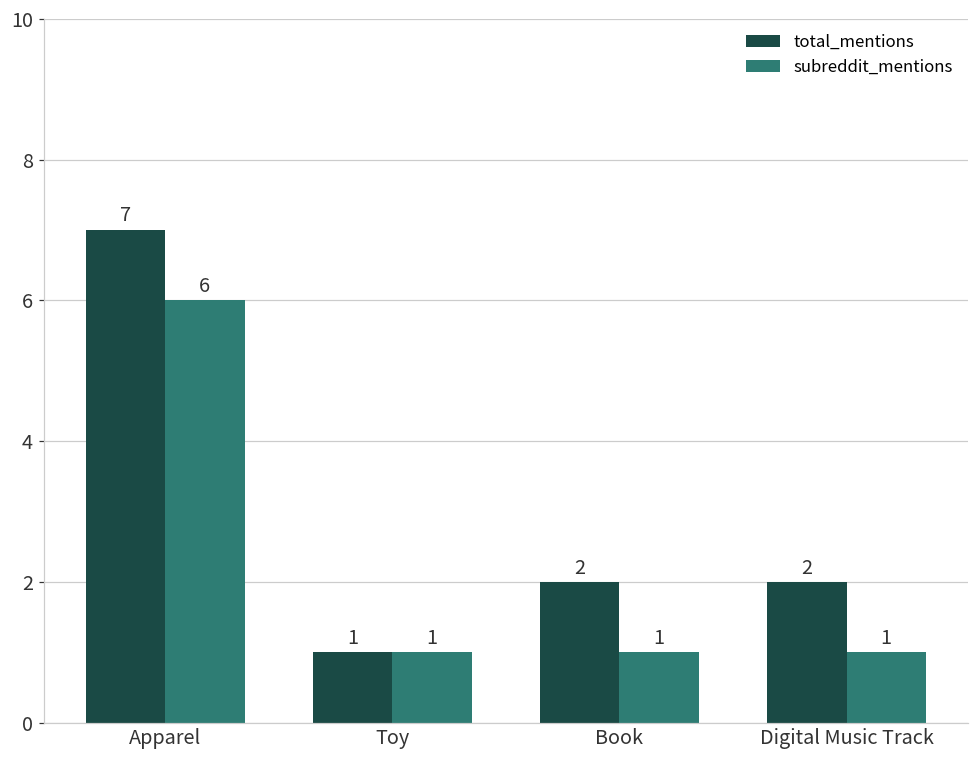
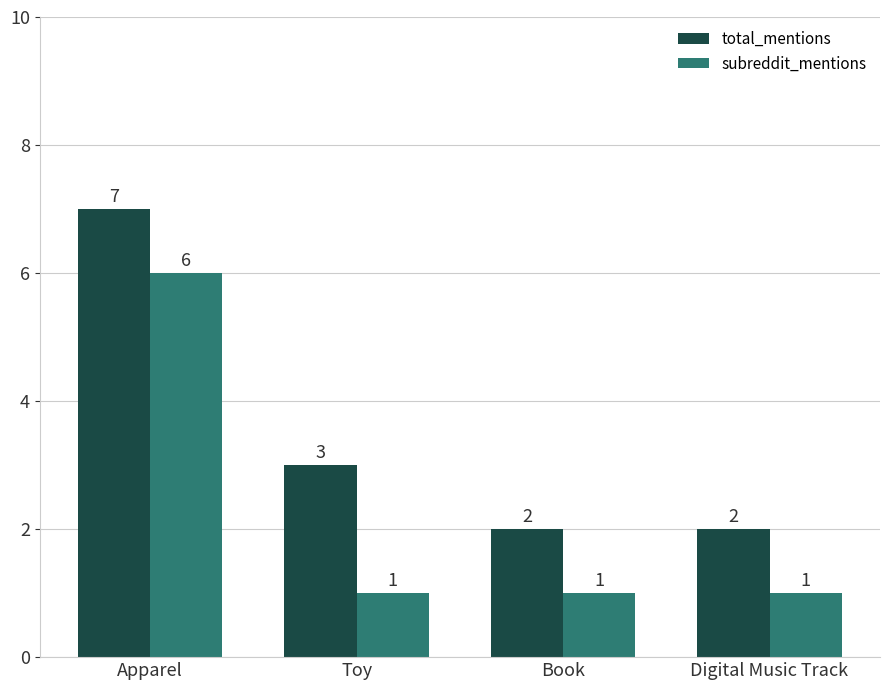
  {
    "total_mentions": {
      "Apparel": 7,
-     "Toy": 1,
+     "Toy": 3,
      "Book": 2,
      "Digital Music Track": 2
    },
    "subreddit_mentions": {
      "Apparel": 6,
      "Toy": 1,
      "Book": 1,
      "Digital Music Track": 1
    }
  }
